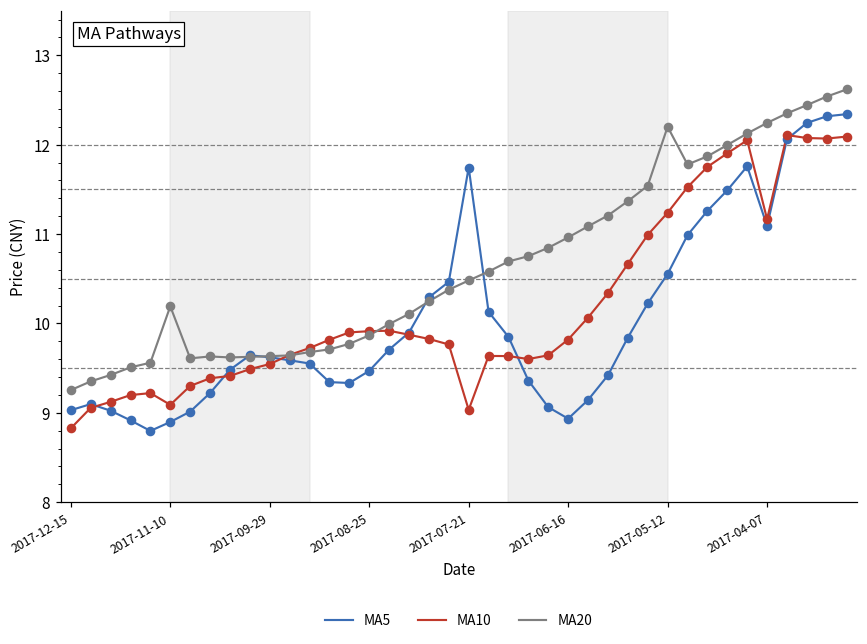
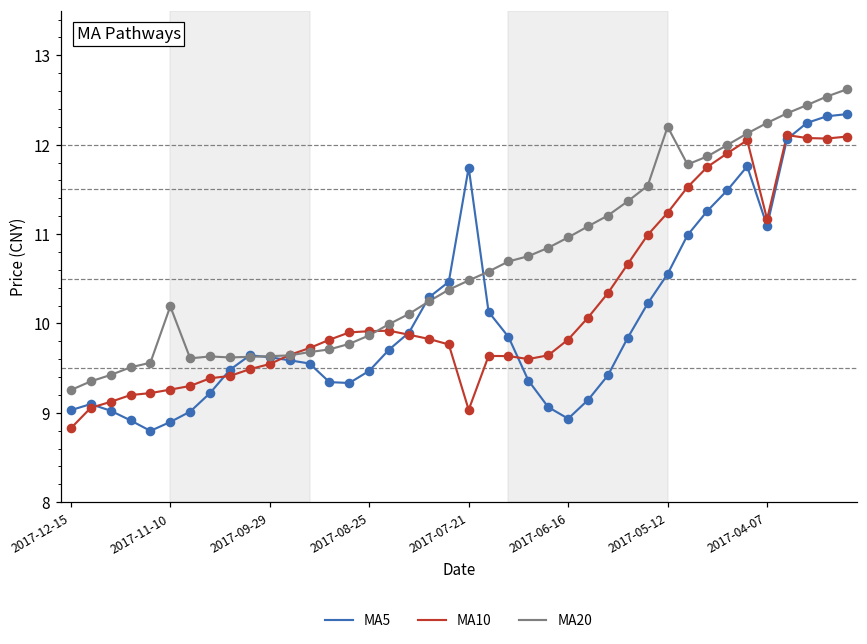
  {
    "MA5": {
      "2017-12-15": 9.0,
      "2017-11-10": 8.9,
      "2017-08-25": 9.5,
      "2017-07-21": 11.7,
      "2017-06-16": 8.9,
      "2017-05-12": 10.6,
      "2017-04-07": 11.1
    },
    "MA10": {
      "2017-12-15": 8.8,
-     "2017-11-10": 9.1,
+     "2017-11-10": 9.3,
      "2017-09-29": 9.5,
      "2017-08-25": 9.9,
      "2017-07-21": 9.0,
      "2017-06-16": 9.8,
      "2017-05-12": 11.2,
      "2017-04-07": 11.2
    },
    "MA20": {
      "2017-12-15": 9.3,
      "2017-11-10": 10.2,
      "2017-08-25": 9.9,
      "2017-07-21": 10.5,
      "2017-06-16": 11.0,
      "2017-05-12": 12.2,
      "2017-04-07": 12.2
    }
  }
